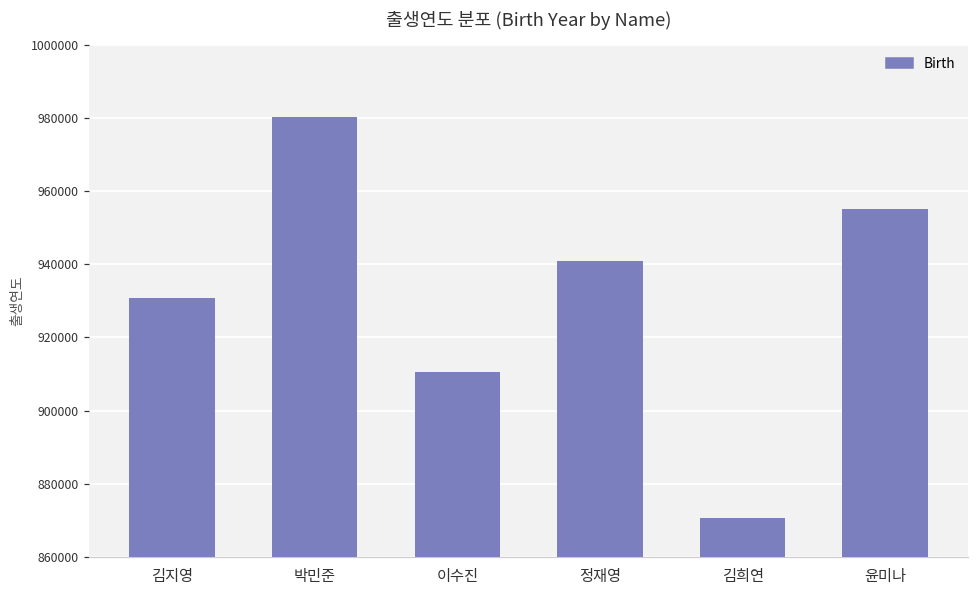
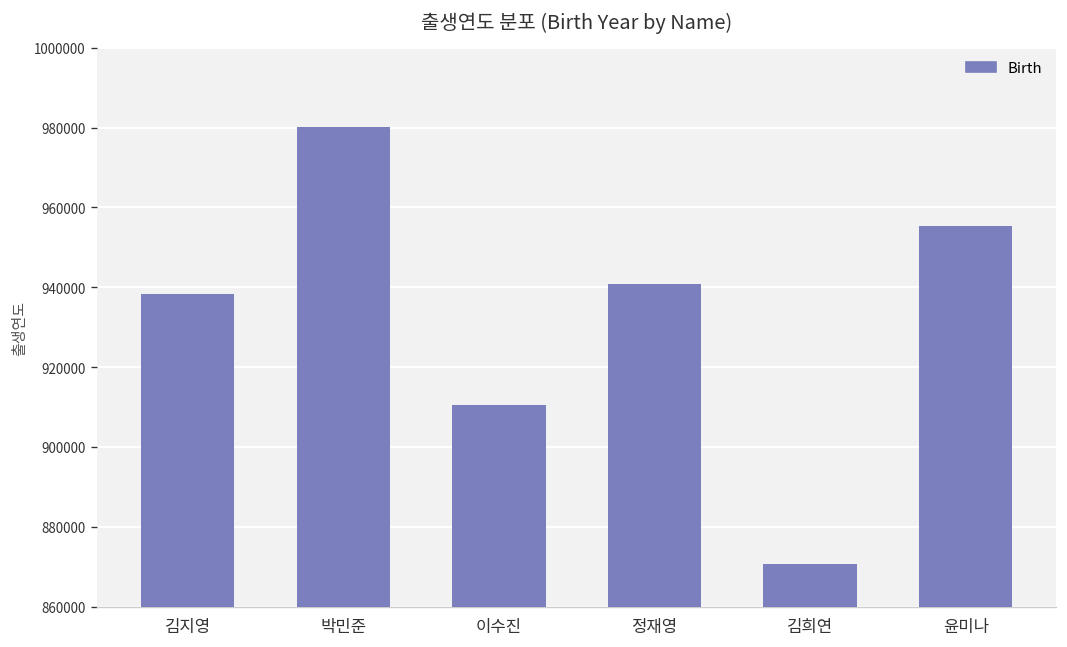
  {
-   "김지영": 931000,
+   "김지영": 938000,
    "박민준": 980000,
    "이수진": 911000,
    "정재영": 941000,
    "김희연": 871000,
    "윤미나": 955000
  }
